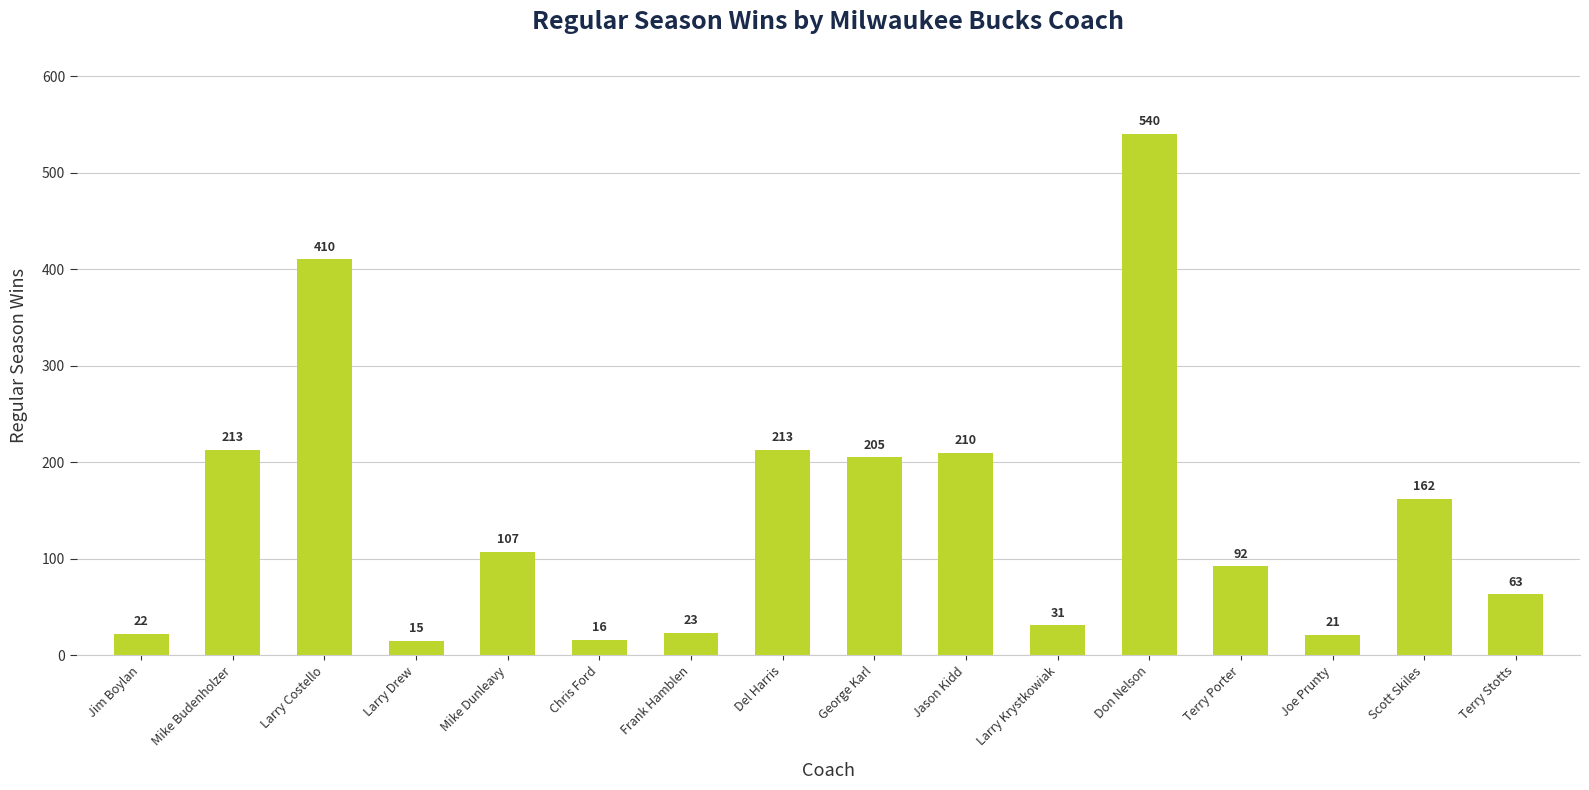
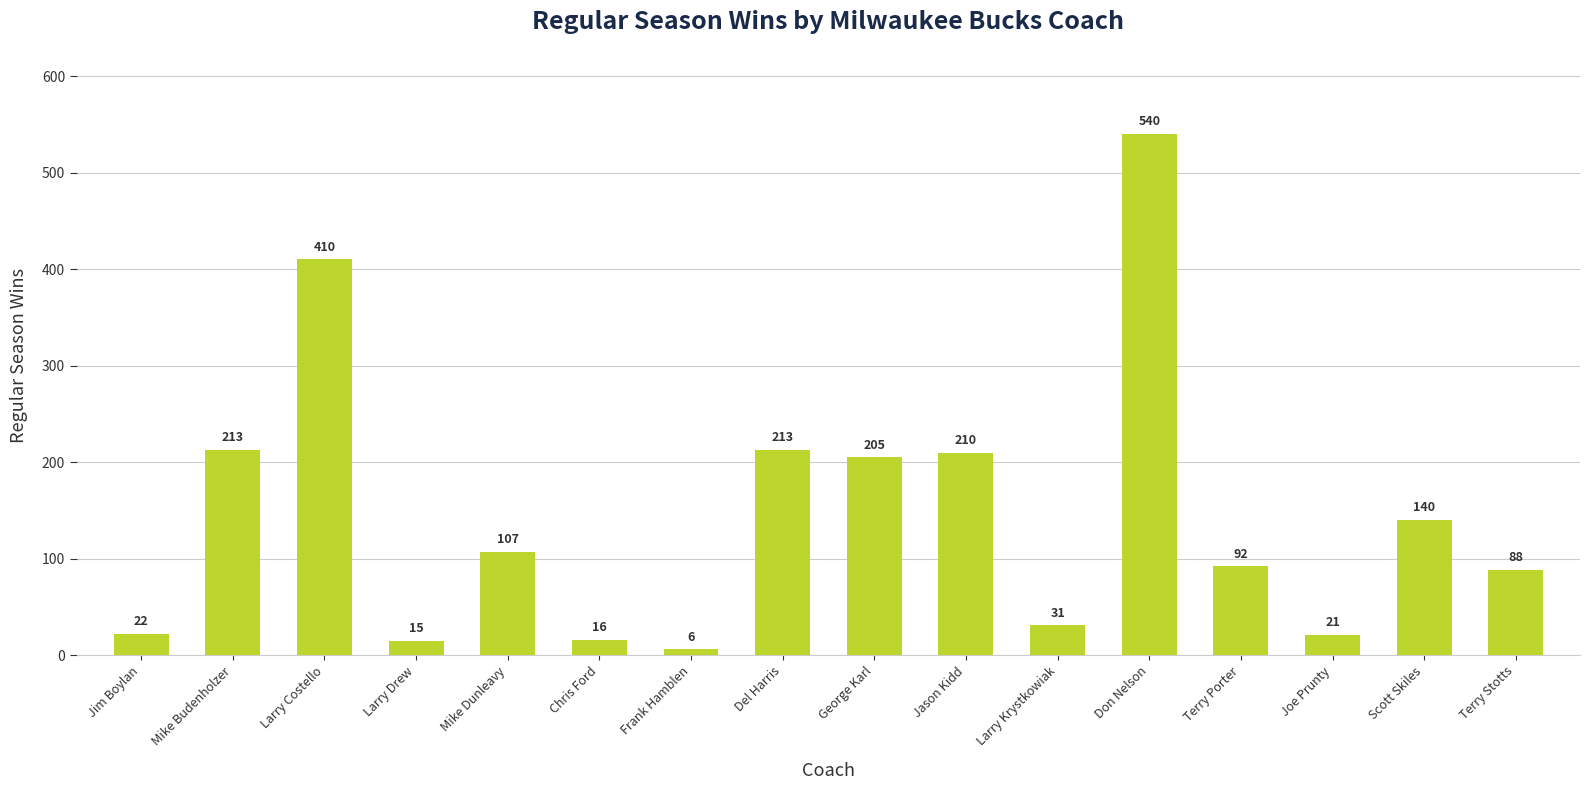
  {
    "Jim Boylan": 22,
    "Mike Budenholzer": 213,
    "Larry Costello": 410,
    "Larry Drew": 15,
    "Mike Dunleavy": 107,
    "Chris Ford": 16,
-   "Frank Hamblen": 23,
+   "Frank Hamblen": 6,
    "Del Harris": 213,
    "George Karl": 205,
    "Jason Kidd": 210,
    "Larry Krystkowiak": 31,
    "Don Nelson": 540,
    "Terry Porter": 92,
    "Joe Prunty": 21,
-   "Scott Skiles": 162,
-   "Terry Stotts": 63
+   "Scott Skiles": 140,
+   "Terry Stotts": 88
  }
